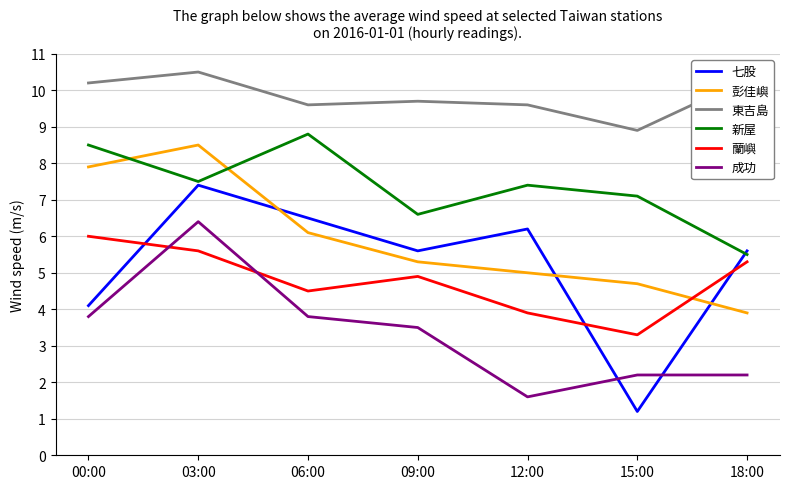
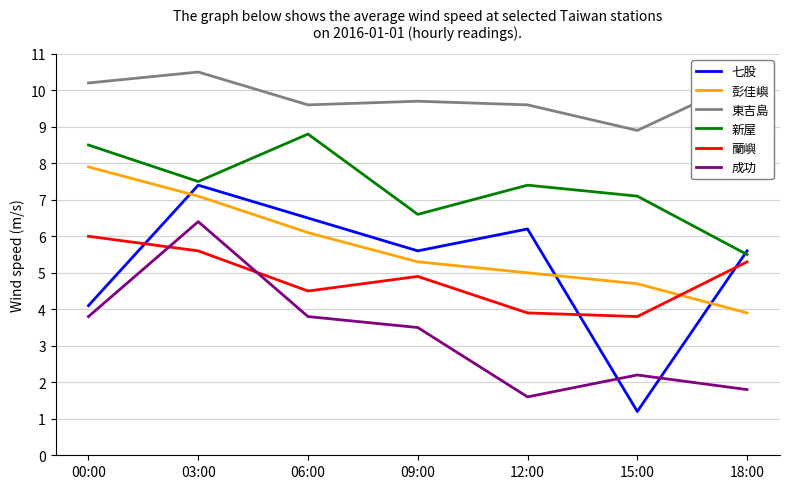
  {
    "七股": {
      "00:00": 4.1,
      "03:00": 7.4,
      "06:00": 6.5,
      "09:00": 5.6,
      "12:00": 6.2,
      "15:00": 1.2,
      "18:00": 5.6
    },
    "彭佳嶼": {
      "00:00": 7.9,
-     "03:00": 8.5,
+     "03:00": 7.1,
      "06:00": 6.1,
      "09:00": 5.3,
      "12:00": 5.0,
      "15:00": 4.7,
      "18:00": 3.9
    },
    "東吉島": {
      "00:00": 10.2,
      "03:00": 10.5,
      "06:00": 9.6,
      "09:00": 9.7,
      "12:00": 9.6,
      "15:00": 8.9
    },
    "新屋": {
      "00:00": 8.5,
      "03:00": 7.5,
      "06:00": 8.8,
      "09:00": 6.6,
      "12:00": 7.4,
      "15:00": 7.1,
      "18:00": 5.5
    },
    "蘭嶼": {
      "00:00": 6.0,
      "03:00": 5.6,
      "06:00": 4.5,
      "09:00": 4.9,
      "12:00": 3.9,
-     "15:00": 3.3,
+     "15:00": 3.8,
      "18:00": 5.3
    },
    "成功": {
      "00:00": 3.8,
      "03:00": 6.4,
      "06:00": 3.8,
      "09:00": 3.5,
      "12:00": 1.6,
      "15:00": 2.2,
-     "18:00": 2.2
+     "18:00": 1.8
    }
  }
